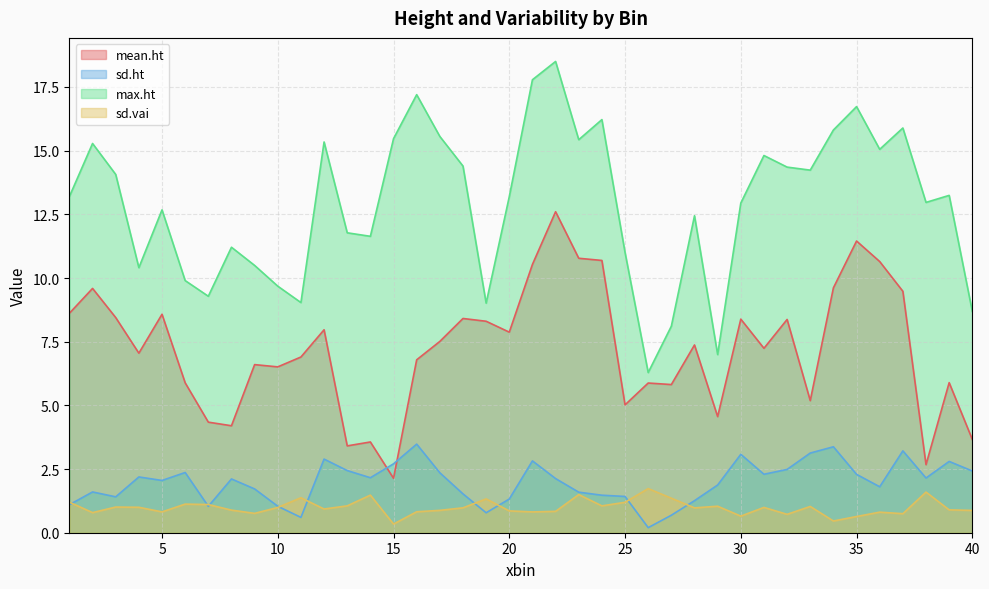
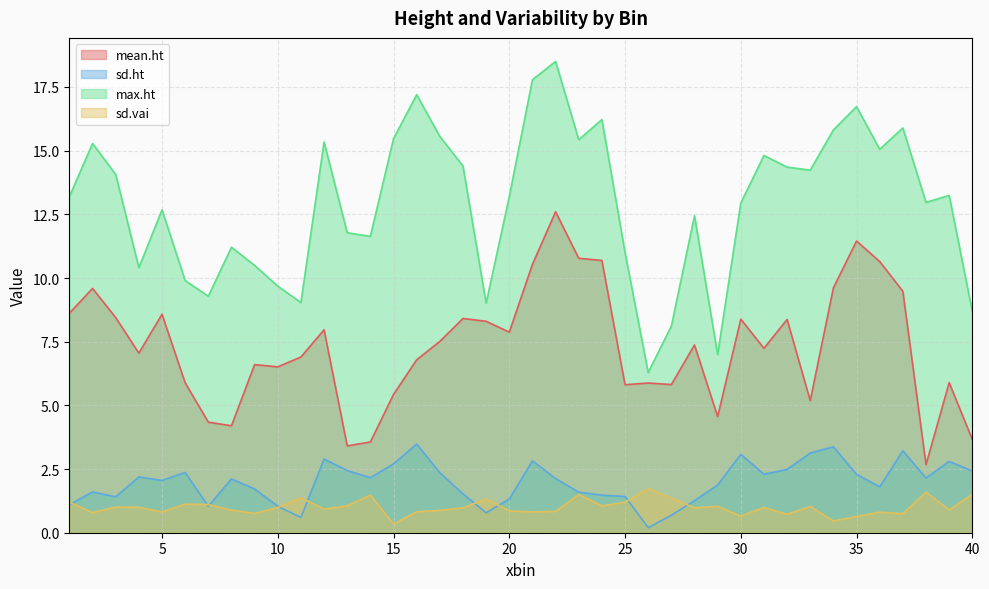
  {
    "mean.ht": {
      "5": 8.6,
      "10": 6.5,
-     "15": 2.1,
+     "15": 5.4,
      "20": 7.9,
-     "25": 5.0,
+     "25": 5.8,
      "30": 8.4,
      "35": 11.5,
      "40": 3.7
    },
    "sd.ht": {
      "5": 2.1,
      "15": 2.7,
      "20": 1.3,
      "25": 1.4,
      "30": 3.1,
      "35": 2.3,
      "40": 2.4
    },
    "max.ht": {
      "5": 12.7,
      "10": 9.7,
      "15": 15.5,
      "20": 13.2,
      "25": 11.0,
      "30": 12.9,
      "35": 16.7,
      "40": 8.7
    },
    "sd.vai": {
      "5": 0.8,
      "15": 0.3,
      "20": 0.9,
      "25": 1.2,
      "30": 0.7,
      "35": 0.6,
-     "40": 0.9
+     "40": 1.5
    }
  }
